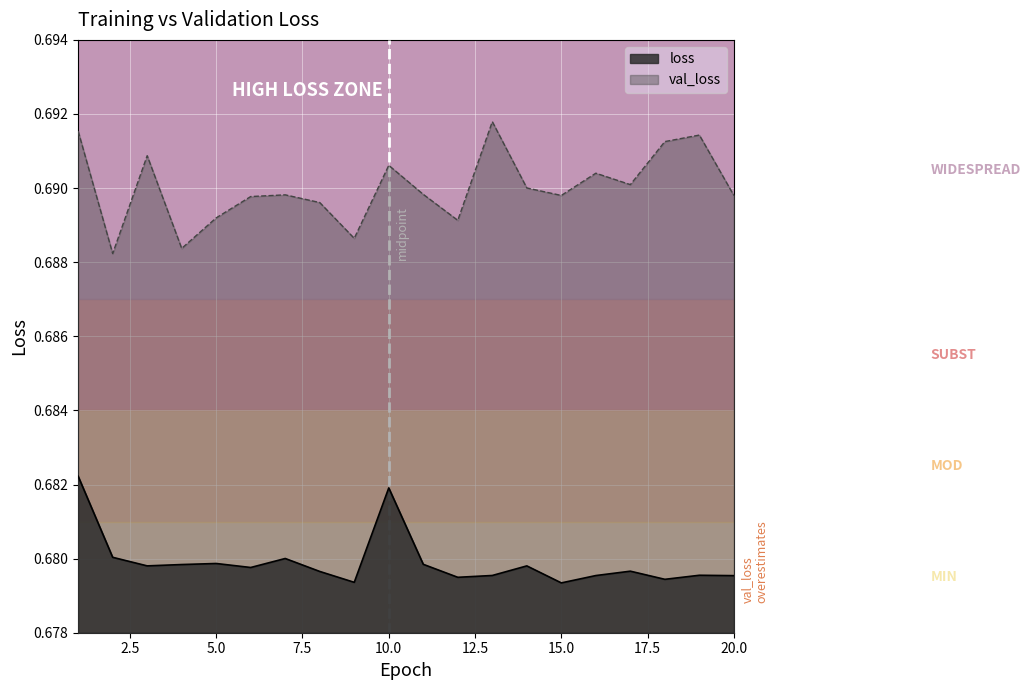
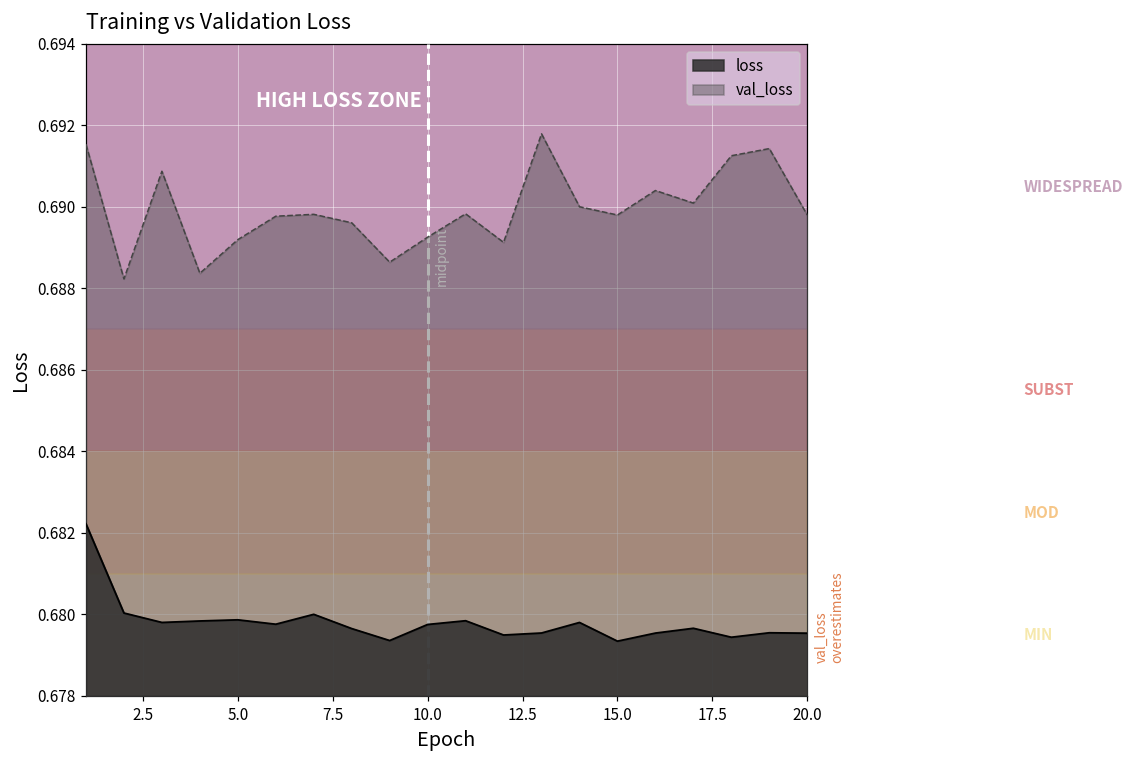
  {
    "loss": {
      "5.0": 0.6799,
-     "10.0": 0.6819,
+     "10.0": 0.6798,
      "15.0": 0.6793,
      "20.0": 0.6795
    },
    "val_loss": {
      "5.0": 0.6892,
-     "10.0": 0.6906,
+     "10.0": 0.6893,
      "15.0": 0.6898,
      "20.0": 0.6898
    }
  }
